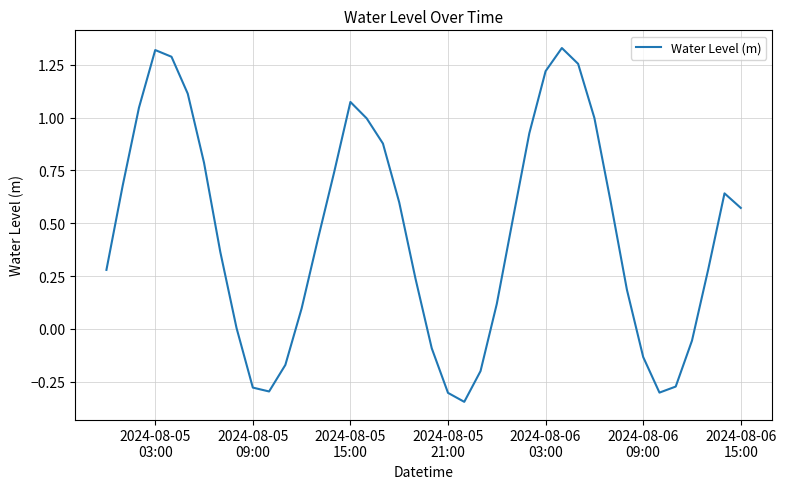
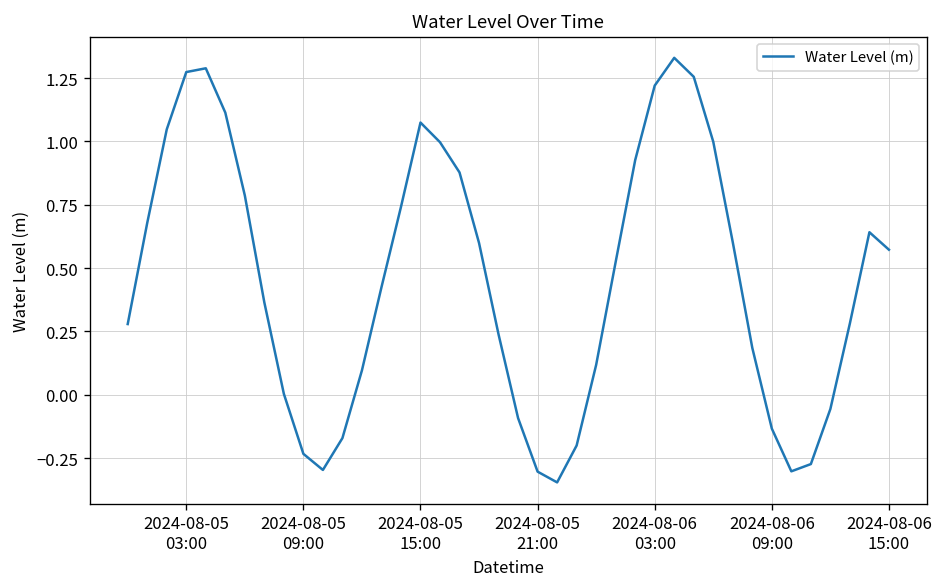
  {
-   "2024-08-05 03:00": 1.32,
-   "2024-08-05 09:00": -0.28,
+   "2024-08-05 03:00": 1.27,
+   "2024-08-05 09:00": -0.23,
    "2024-08-05 15:00": 1.07,
    "2024-08-05 21:00": -0.30,
    "2024-08-06 03:00": 1.22,
    "2024-08-06 09:00": -0.13,
    "2024-08-06 15:00": 0.57
  }
